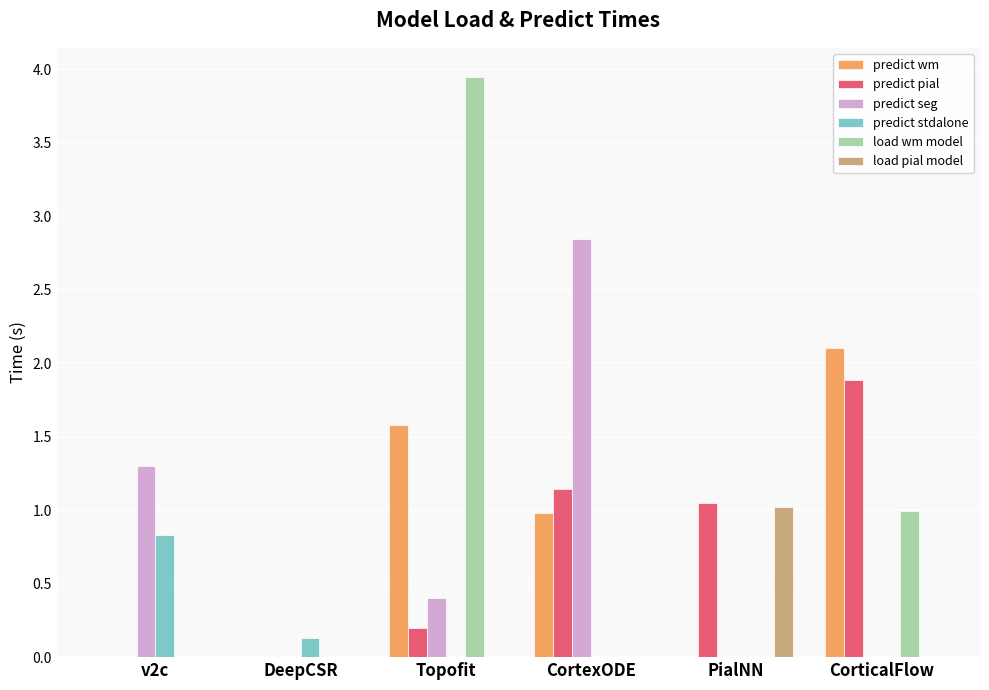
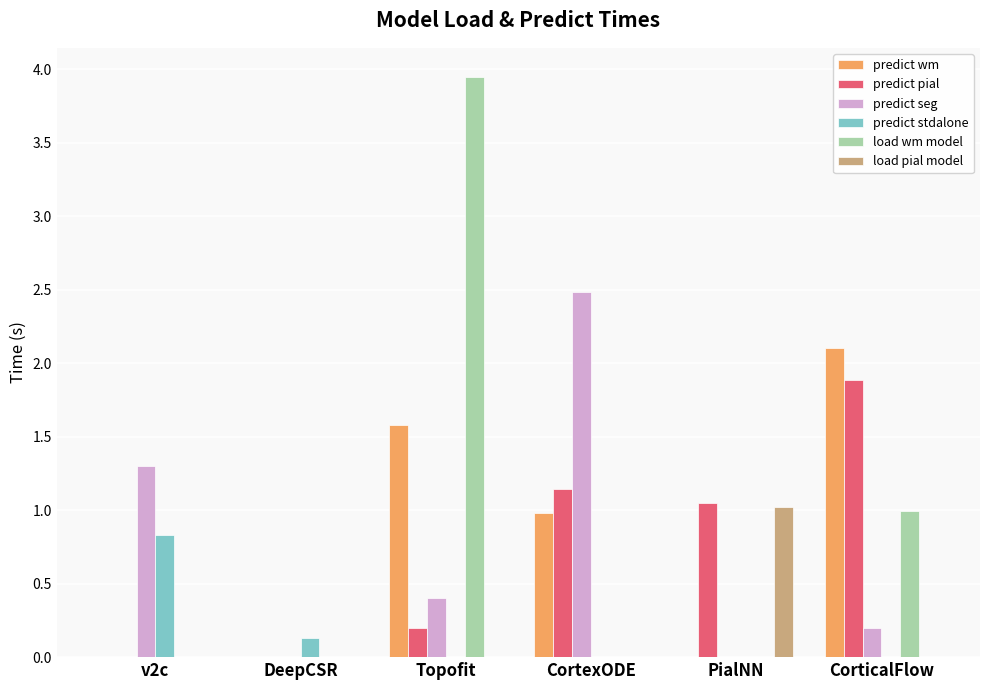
  {
    "predict pial": {
      "v2c": 0.00,
      "DeepCSR": 0.00,
      "Topofit": 0.20,
      "CortexODE": 1.14,
      "PialNN": 1.05,
      "CorticalFlow": 1.88
    },
    "predict seg": {
      "v2c": 1.30,
      "DeepCSR": 0.00,
      "Topofit": 0.40,
-     "CortexODE": 2.85,
+     "CortexODE": 2.49,
      "PialNN": 0.00,
-     "CorticalFlow": 0.0
+     "CorticalFlow": 0.2
    }
  }
